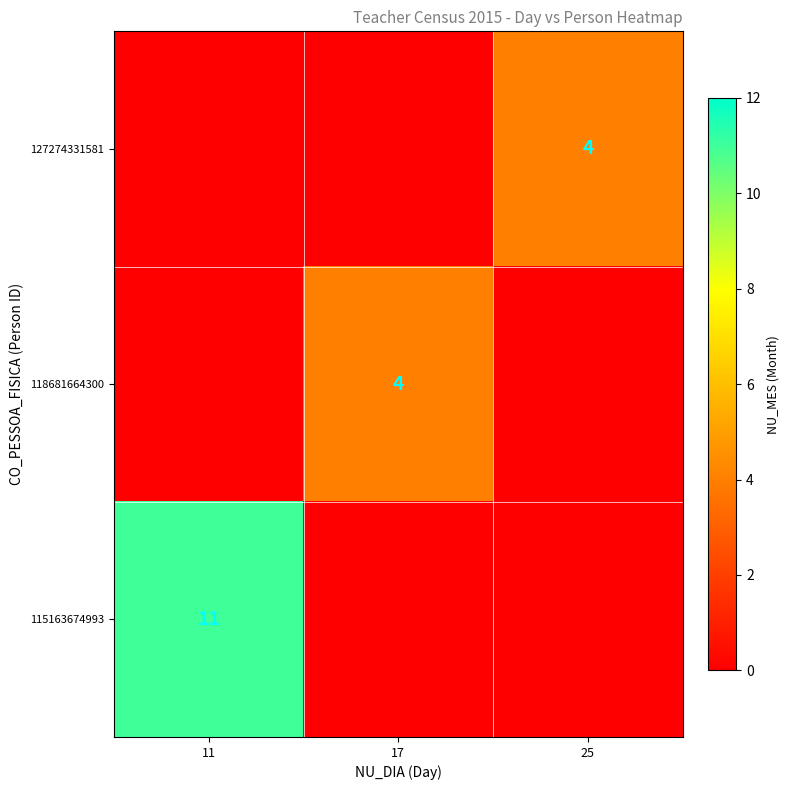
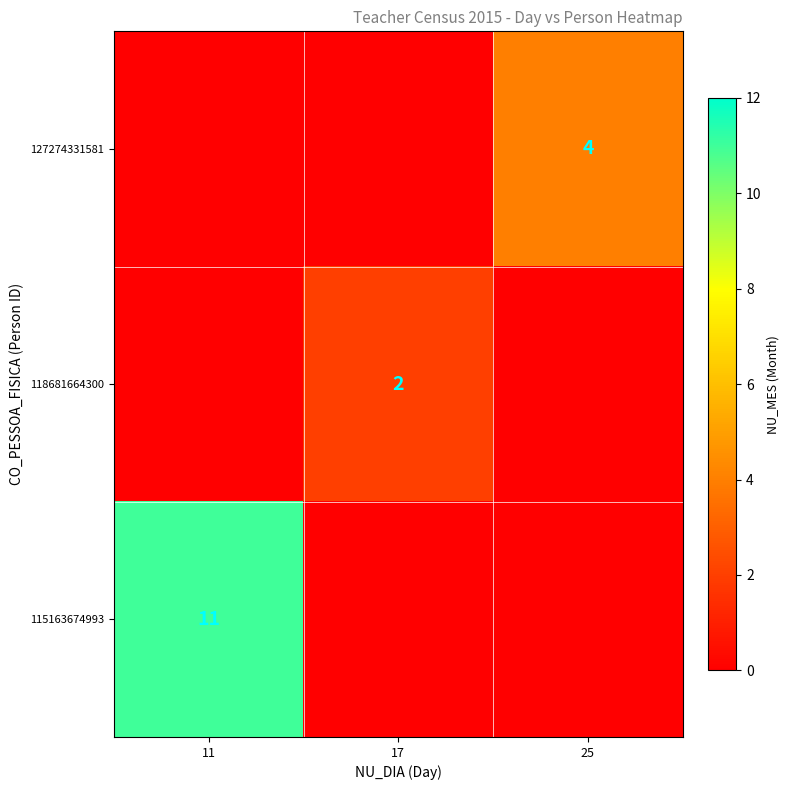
  {
    "127274331581": {
      "25": 4
    },
    "118681664300": {
-     "17": 4
+     "17": 2
    },
    "115163674993": {
      "11": 11
    }
  }
